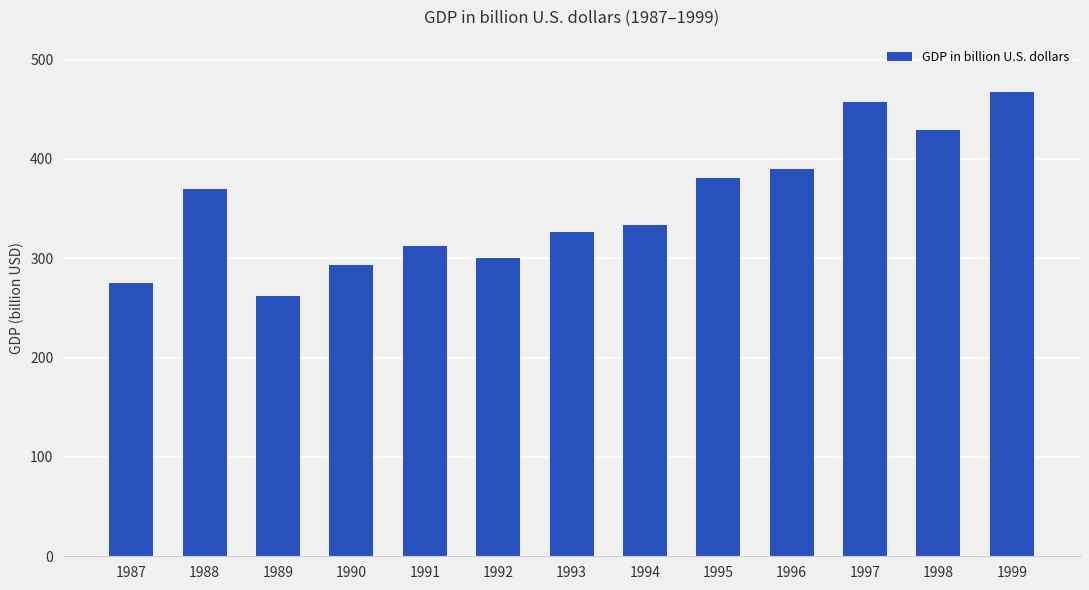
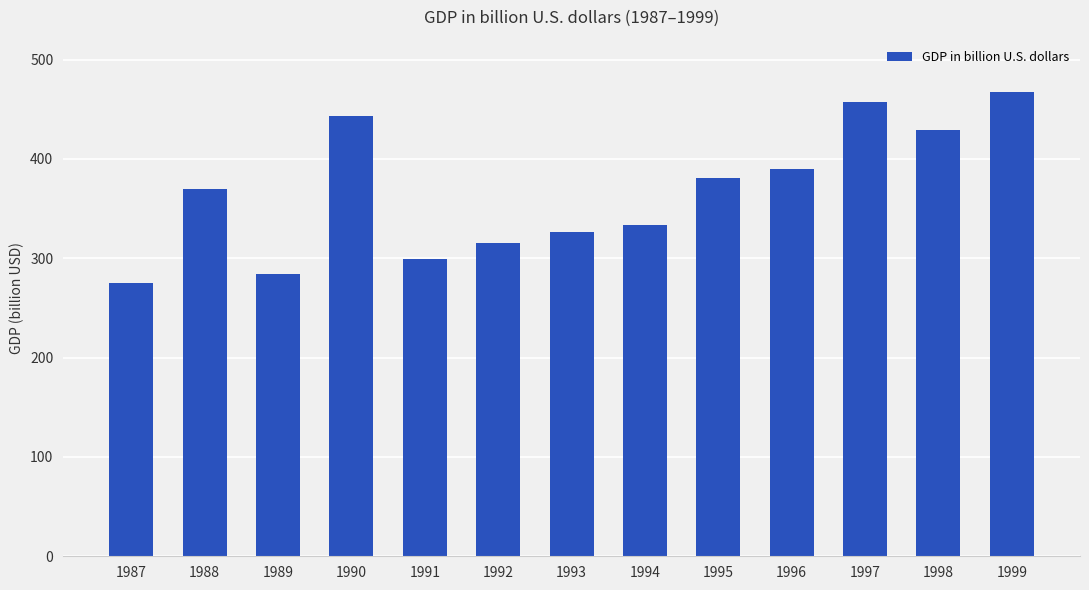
  {
    "1987": 270,
    "1988": 370,
-   "1989": 260,
-   "1990": 290,
-   "1991": 310,
-   "1992": 300,
+   "1989": 280,
+   "1990": 440,
+   "1991": 300,
+   "1992": 320,
    "1993": 330,
    "1994": 330,
    "1995": 380,
    "1996": 390,
    "1997": 460,
    "1998": 430,
    "1999": 470
  }
